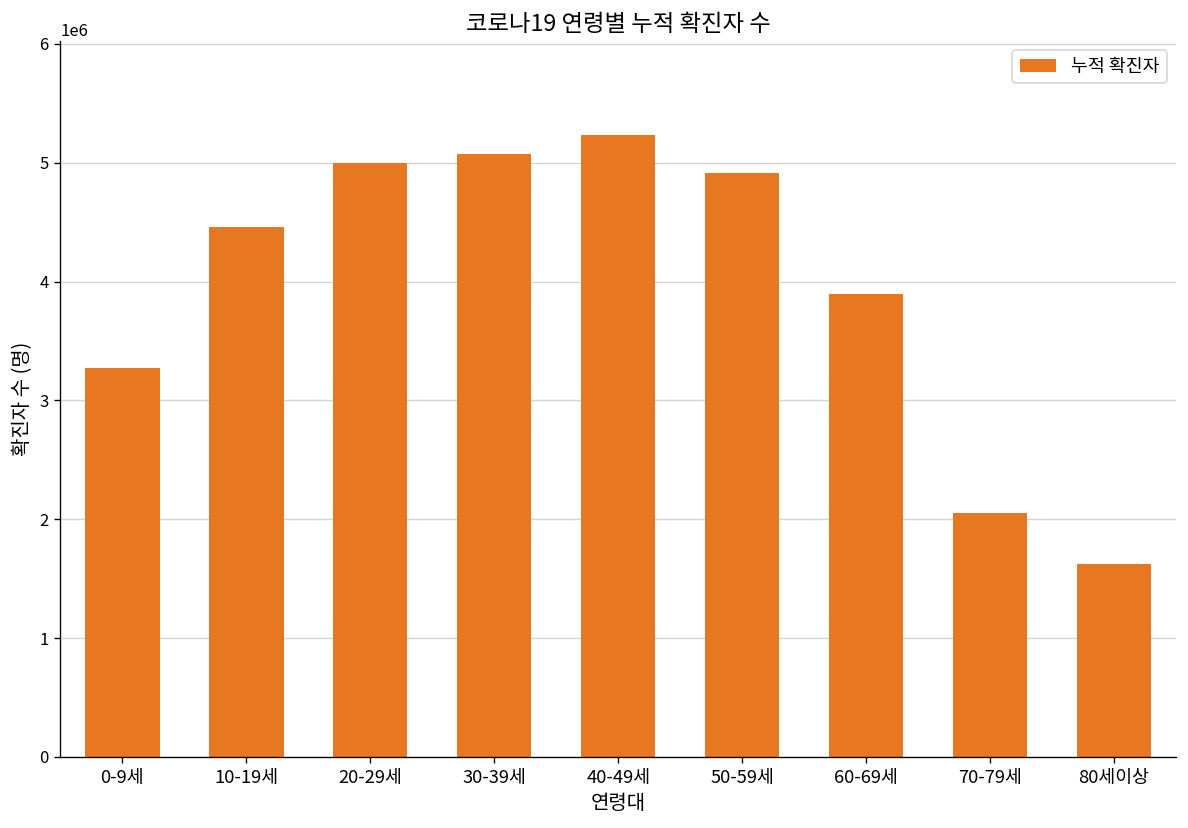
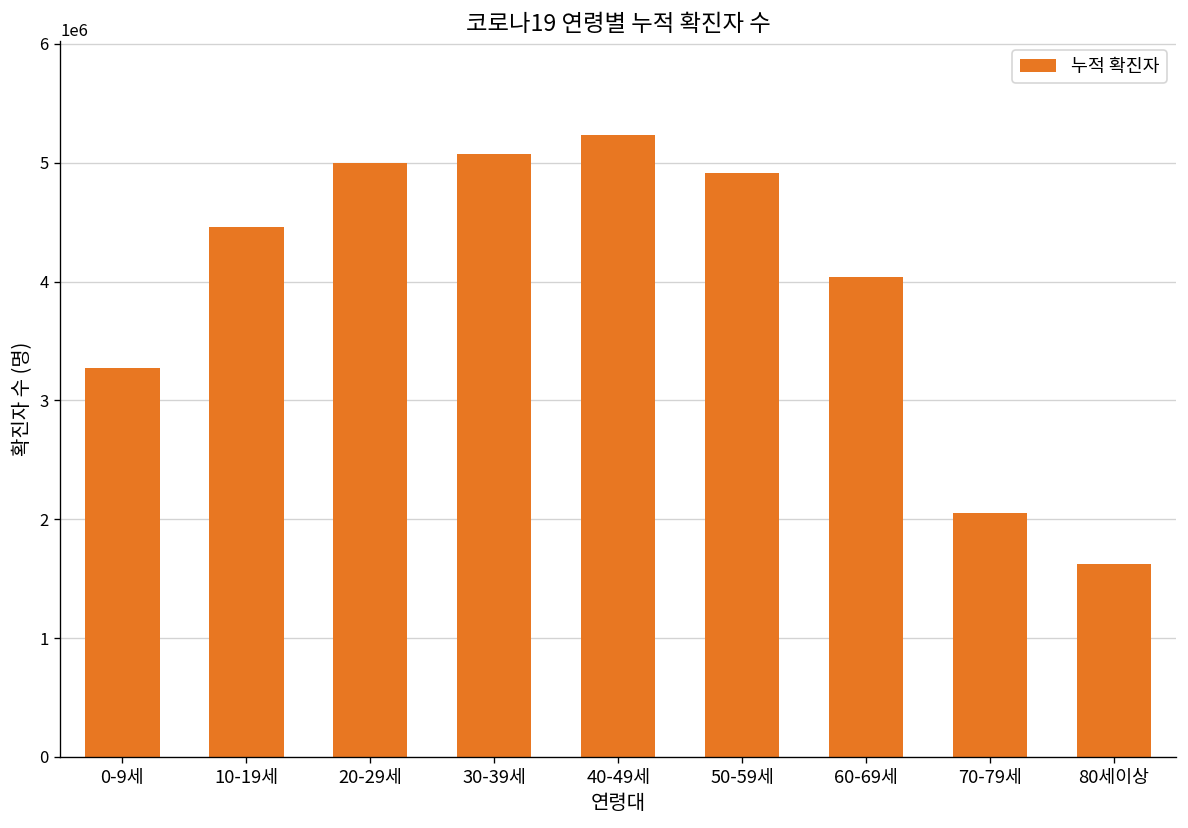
  {
    "0-9세": 3300000,
    "10-19세": 4500000,
    "20-29세": 5000000,
    "30-39세": 5100000,
    "40-49세": 5200000,
    "50-59세": 4900000,
-   "60-69세": 3900000,
+   "60-69세": 4000000,
    "70-79세": 2100000,
    "80세이상": 1600000
  }
